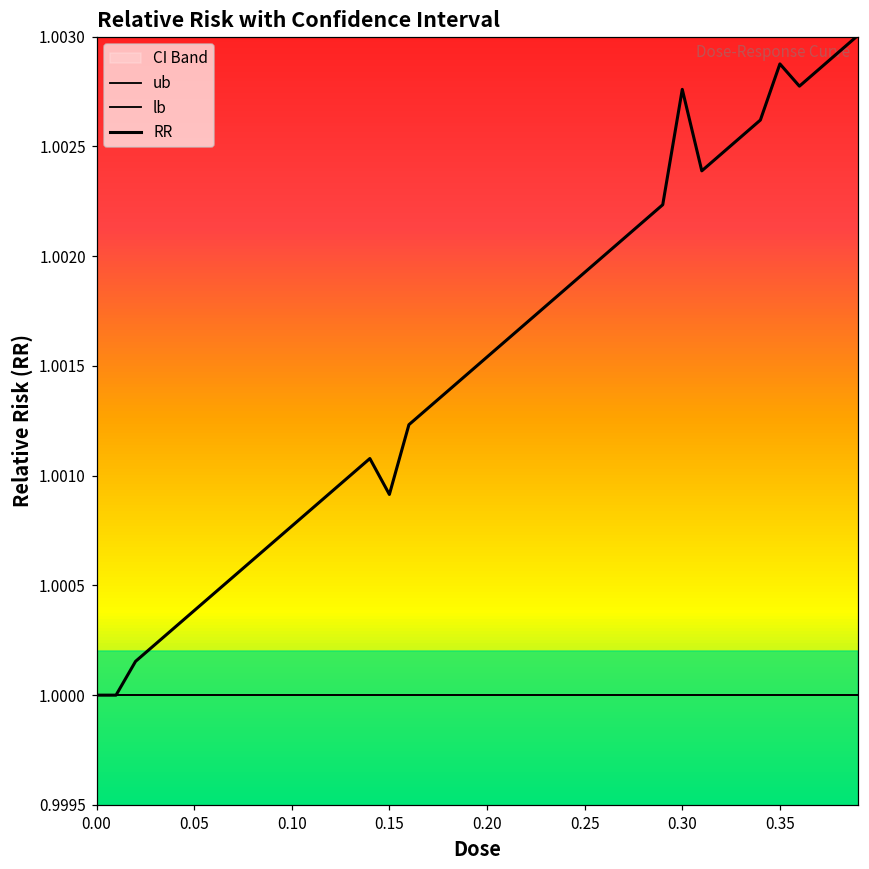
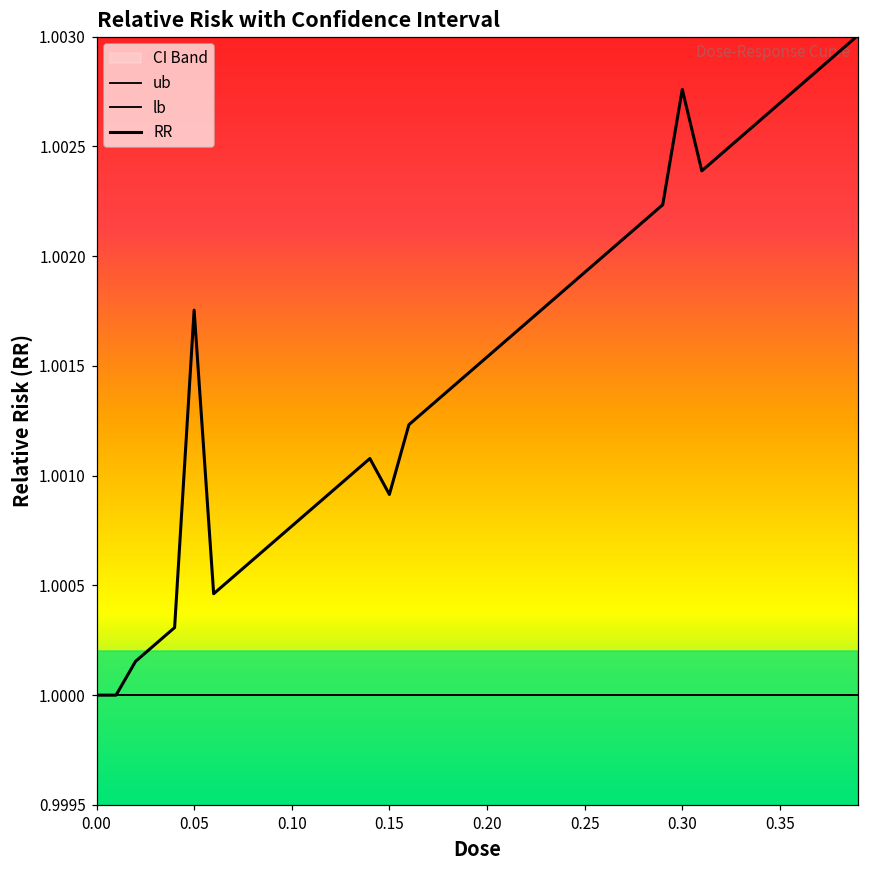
  {
    "RR": {
-     "0.05": 1.00038,
+     "0.05": 1.00175,
      "0.10": 1.00077,
      "0.15": 1.00091,
      "0.20": 1.00154,
      "0.25": 1.00193,
      "0.30": 1.00276,
-     "0.35": 1.00288
+     "0.35": 1.00270
    }
  }
